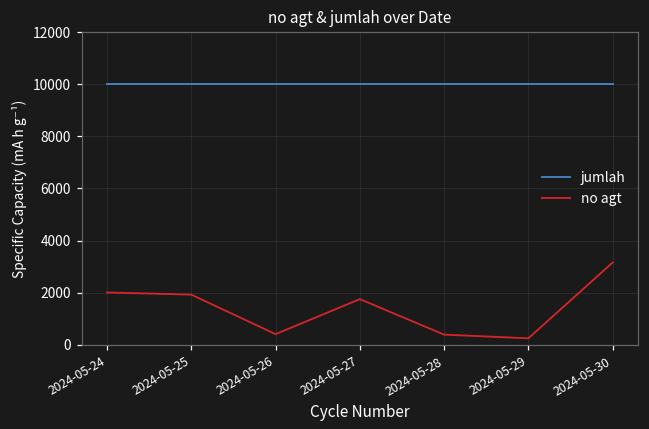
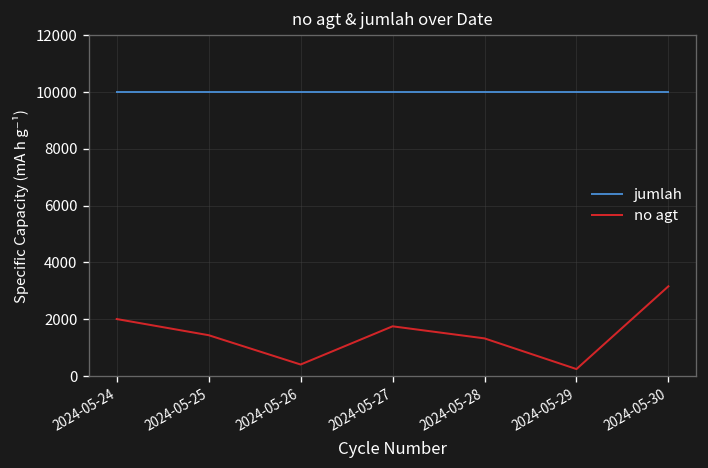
  {
    "jumlah": {
      "2024-05-24": 10000,
      "2024-05-25": 10000,
      "2024-05-26": 10000,
      "2024-05-27": 10000,
      "2024-05-28": 10000,
      "2024-05-29": 10000,
      "2024-05-30": 10000
    },
    "no agt": {
      "2024-05-24": 2000,
-     "2024-05-25": 1900,
+     "2024-05-25": 1400,
      "2024-05-26": 400,
      "2024-05-27": 1800,
-     "2024-05-28": 400,
+     "2024-05-28": 1300,
      "2024-05-29": 200,
      "2024-05-30": 3200
    }
  }
